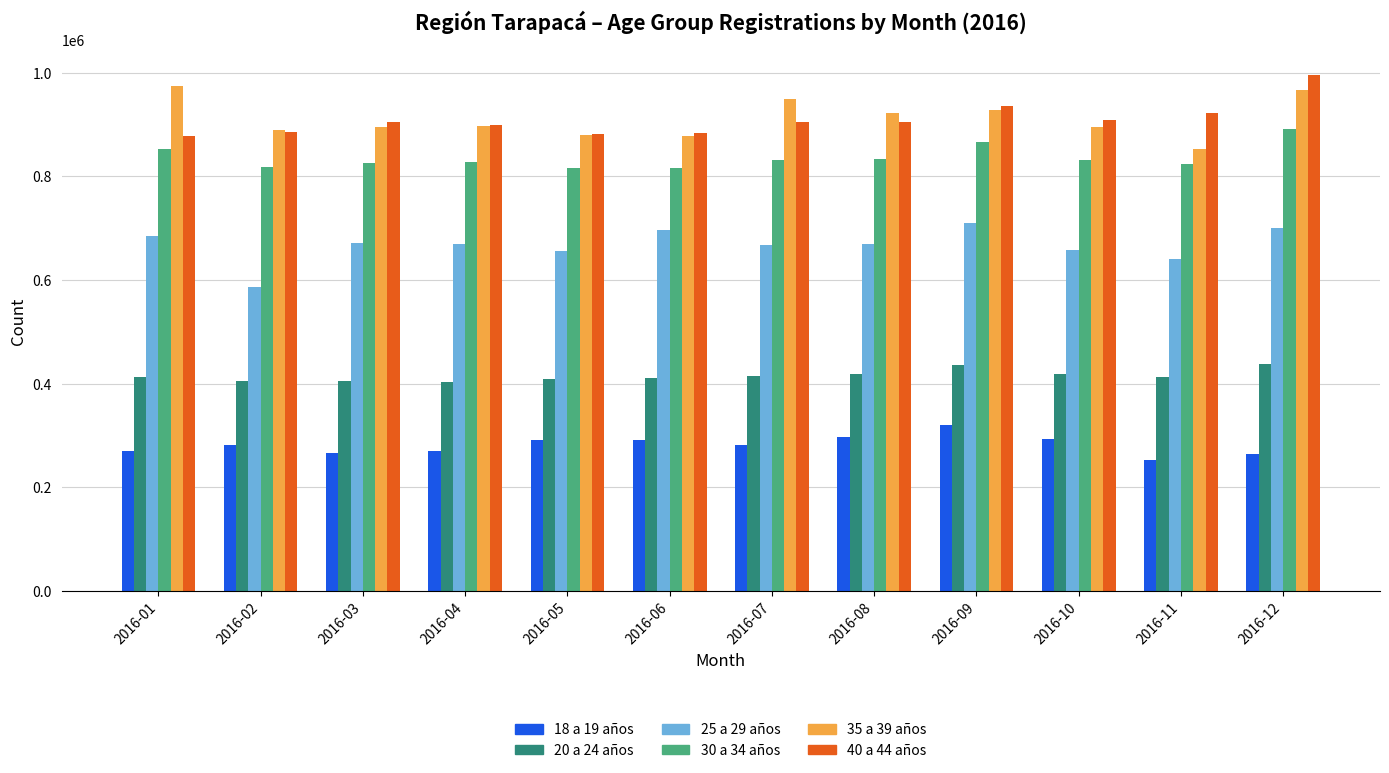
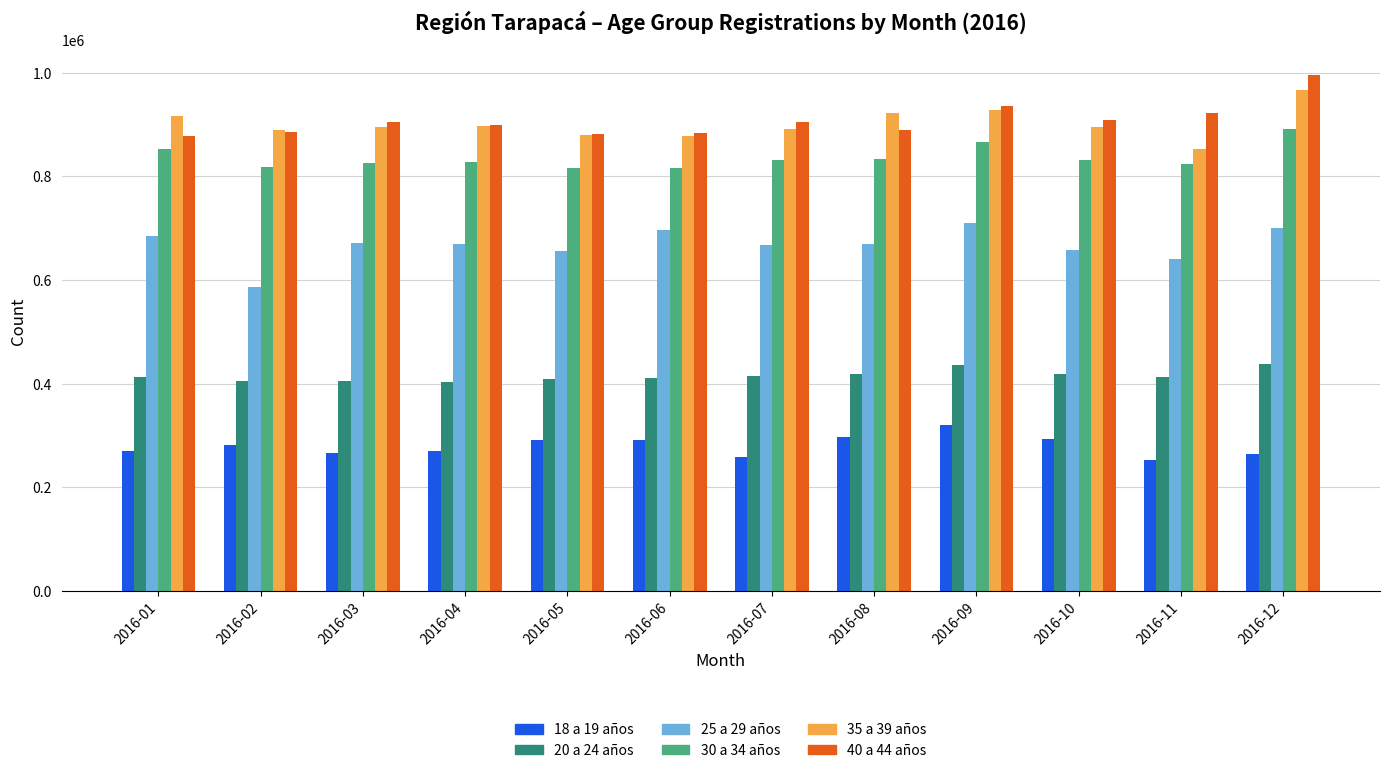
  {
    "18 a 19 años": {
      "2016-01": 270000,
      "2016-02": 280000,
      "2016-03": 270000,
      "2016-04": 270000,
      "2016-05": 290000,
      "2016-06": 290000,
-     "2016-07": 280000,
+     "2016-07": 260000,
      "2016-08": 300000,
      "2016-09": 320000,
      "2016-10": 290000,
      "2016-11": 250000,
      "2016-12": 260000
    },
    "25 a 29 años": {
      "2016-01": 680000,
      "2016-02": 590000,
      "2016-03": 670000,
      "2016-04": 670000,
      "2016-05": 660000,
      "2016-06": 700000,
      "2016-07": 670000,
      "2016-08": 670000,
      "2016-09": 710000,
      "2016-10": 660000,
      "2016-11": 640000,
      "2016-12": 700000
    },
    "35 a 39 años": {
-     "2016-01": 970000,
+     "2016-01": 920000,
      "2016-02": 890000,
      "2016-03": 890000,
      "2016-04": 900000,
      "2016-05": 880000,
      "2016-06": 880000,
-     "2016-07": 950000,
+     "2016-07": 890000,
      "2016-08": 920000,
      "2016-09": 930000,
      "2016-10": 900000,
      "2016-11": 850000,
      "2016-12": 970000
    },
    "40 a 44 años": {
      "2016-01": 880000,
      "2016-02": 890000,
      "2016-03": 900000,
      "2016-04": 900000,
      "2016-05": 880000,
      "2016-06": 880000,
      "2016-07": 910000,
-     "2016-08": 910000,
+     "2016-08": 890000,
      "2016-09": 940000,
      "2016-10": 910000,
      "2016-11": 920000,
      "2016-12": 990000
    }
  }
